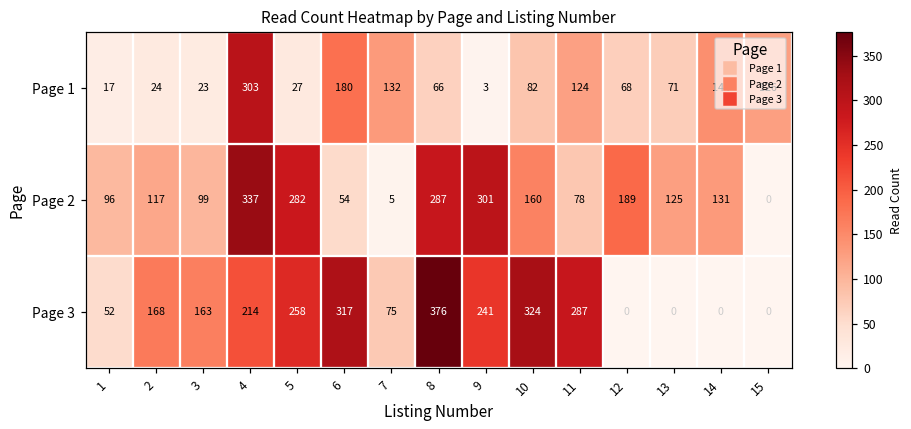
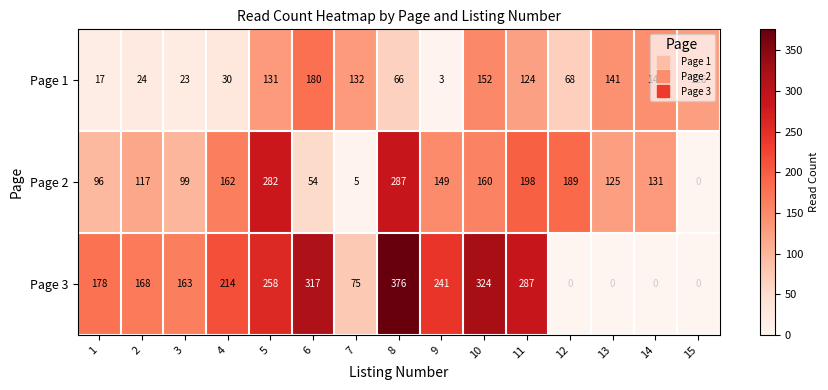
  {
    "Page 1": {
      "1": 17,
      "2": 24,
      "3": 23,
-     "4": 303,
-     "5": 27,
+     "4": 30,
+     "5": 131,
      "6": 180,
      "7": 132,
      "8": 66,
      "9": 3,
-     "10": 82,
+     "10": 152,
      "11": 124,
      "12": 68,
-     "13": 71
+     "13": 141
    },
    "Page 2": {
      "1": 96,
      "2": 117,
      "3": 99,
-     "4": 337,
+     "4": 162,
      "5": 282,
      "6": 54,
      "7": 5,
      "8": 287,
-     "9": 301,
+     "9": 149,
      "10": 160,
-     "11": 78,
+     "11": 198,
      "12": 189,
      "13": 125,
      "14": 131,
      "15": 0
    },
    "Page 3": {
-     "1": 52,
+     "1": 178,
      "2": 168,
      "3": 163,
      "4": 214,
      "5": 258,
      "6": 317,
      "7": 75,
      "8": 376,
      "9": 241,
      "10": 324,
      "11": 287,
      "12": 0,
      "13": 0,
      "14": 0,
      "15": 0
    }
  }
